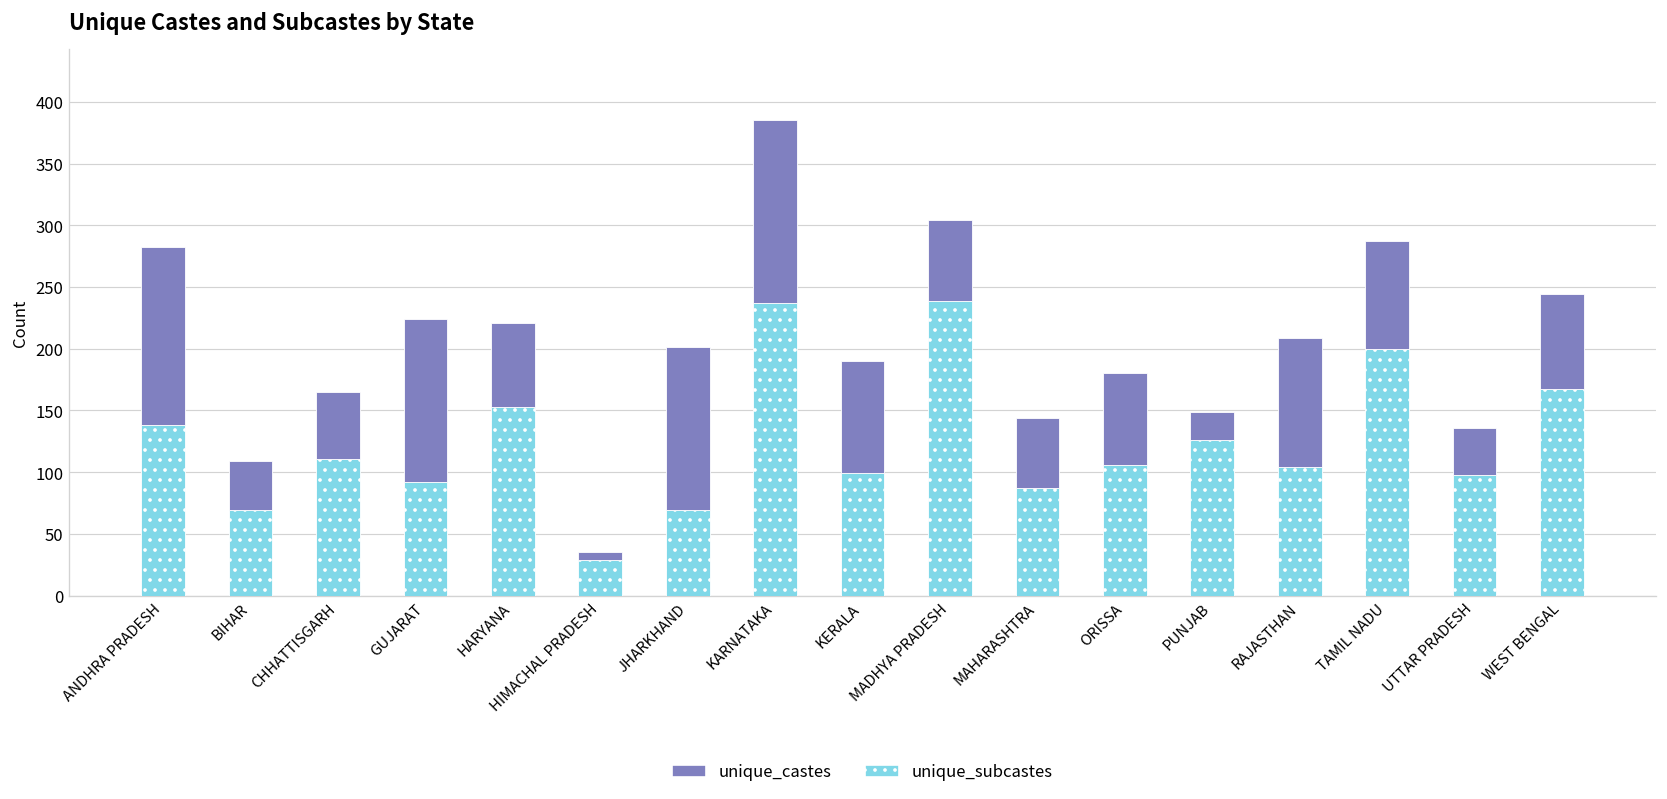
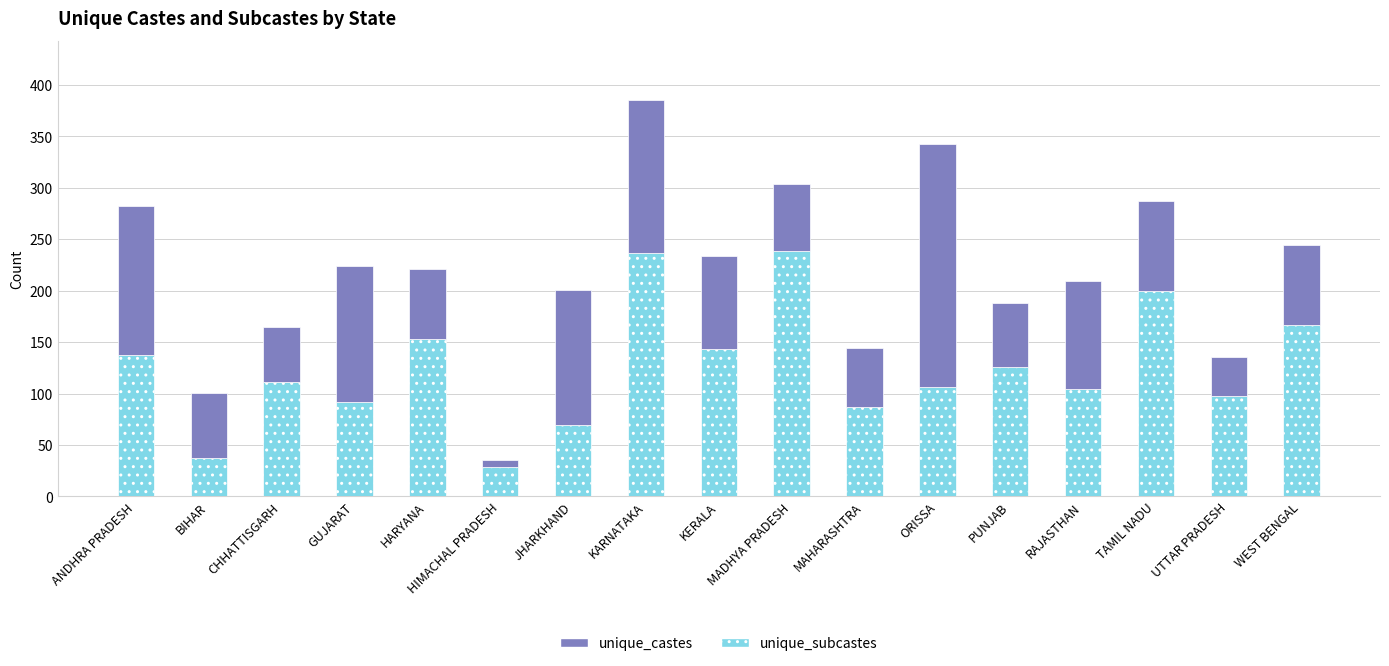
  {
    "unique_subcastes": {
      "ANDHRA PRADESH": 138,
-     "BIHAR": 69,
+     "BIHAR": 37,
      "CHHATTISGARH": 111,
      "GUJARAT": 92,
      "HARYANA": 153,
      "HIMACHAL PRADESH": 29,
      "JHARKHAND": 69,
      "KARNATAKA": 237,
-     "KERALA": 99,
+     "KERALA": 143,
      "MADHYA PRADESH": 239,
      "MAHARASHTRA": 87,
      "ORISSA": 106,
      "PUNJAB": 126,
      "RAJASTHAN": 104,
      "TAMIL NADU": 200,
      "UTTAR PRADESH": 98,
      "WEST BENGAL": 167
    },
    "unique_castes": {
      "ANDHRA PRADESH": 144,
-     "BIHAR": 40,
+     "BIHAR": 64,
      "CHHATTISGARH": 54,
      "GUJARAT": 132,
      "HARYANA": 68,
      "HIMACHAL PRADESH": 6,
      "JHARKHAND": 132,
      "KARNATAKA": 148,
      "KERALA": 91,
      "MADHYA PRADESH": 65,
      "MAHARASHTRA": 57,
-     "ORISSA": 74,
-     "PUNJAB": 23,
+     "ORISSA": 237,
+     "PUNJAB": 62,
      "RAJASTHAN": 105,
      "TAMIL NADU": 87,
      "UTTAR PRADESH": 38,
      "WEST BENGAL": 77
    }
  }
